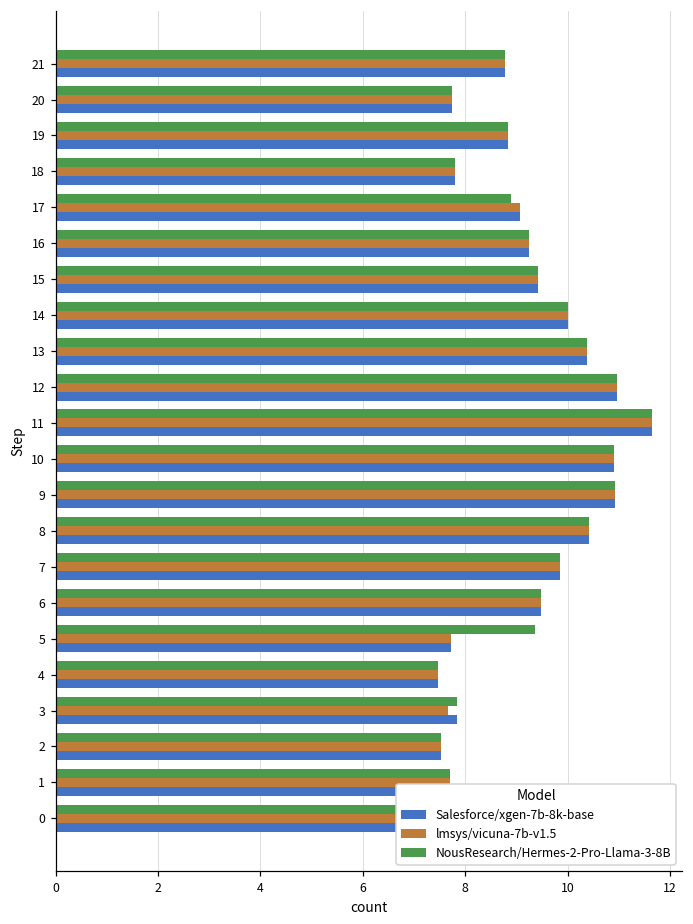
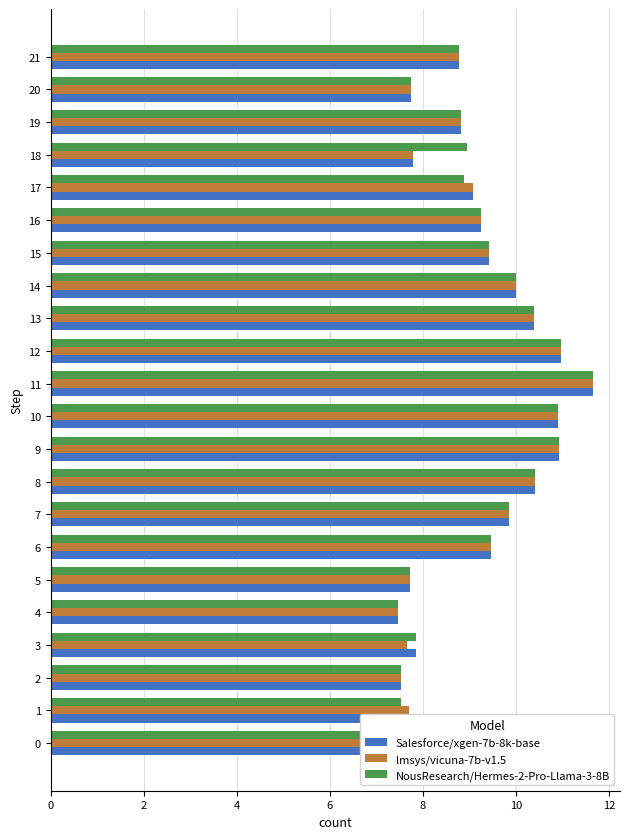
  {
    "Salesforce/xgen-7b-8k-base": {
      "21": 8.8,
      "20": 7.7,
      "19": 8.8,
      "18": 7.8,
      "17": 9.1,
      "16": 9.2,
      "15": 9.4,
      "14": 10.0,
      "13": 10.4,
      "12": 11.0,
      "11": 11.7,
      "10": 10.9,
      "9": 10.9,
      "8": 10.4,
      "7": 9.9,
      "6": 9.5,
      "5": 7.7,
      "4": 7.5,
      "3": 7.8,
      "2": 7.5
    },
    "lmsys/vicuna-7b-v1.5": {
      "21": 8.8,
      "20": 7.7,
      "19": 8.8,
      "18": 7.8,
      "17": 9.1,
      "16": 9.2,
      "15": 9.4,
      "14": 10.0,
      "13": 10.4,
      "12": 11.0,
      "11": 11.7,
      "10": 10.9,
      "9": 10.9,
      "8": 10.4,
      "7": 9.9,
      "6": 9.5,
      "5": 7.7,
      "4": 7.5,
      "3": 7.7,
      "2": 7.5,
      "1": 7.7
    },
    "NousResearch/Hermes-2-Pro-Llama-3-8B": {
      "21": 8.8,
      "20": 7.7,
      "19": 8.8,
-     "18": 7.8,
+     "18": 9.0,
      "17": 8.9,
      "16": 9.2,
      "15": 9.4,
      "14": 10.0,
      "13": 10.4,
      "12": 11.0,
      "11": 11.7,
      "10": 10.9,
      "9": 10.9,
      "8": 10.4,
      "7": 9.9,
      "6": 9.5,
-     "5": 9.4,
+     "5": 7.7,
      "4": 7.5,
      "3": 7.8,
      "2": 7.5,
-     "1": 7.7
+     "1": 7.5
    }
  }
